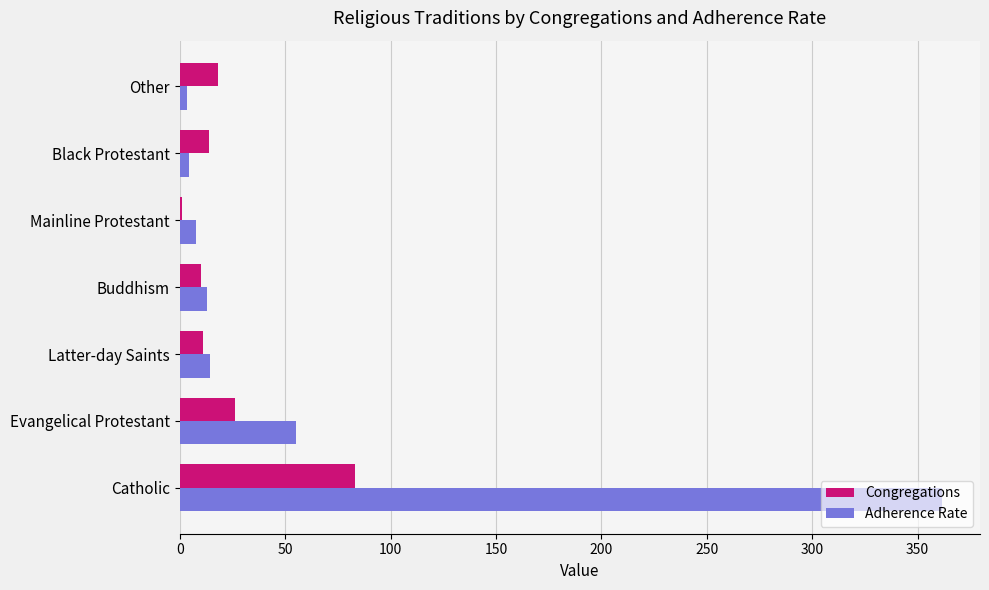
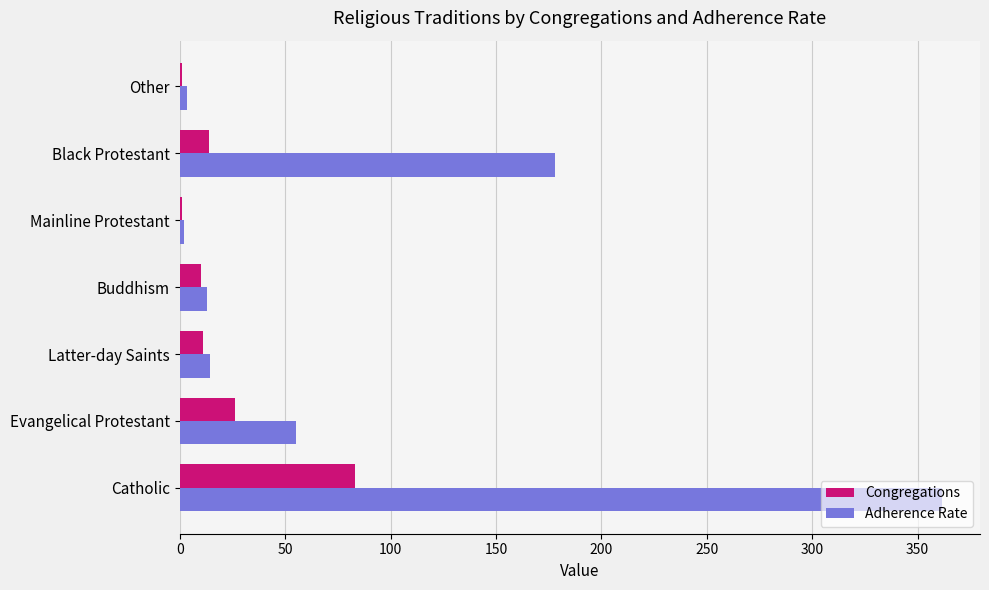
  {
    "Congregations": {
-     "Other": 18,
+     "Other": 1,
      "Black Protestant": 14,
      "Buddhism": 10,
      "Latter-day Saints": 11,
      "Evangelical Protestant": 26,
      "Catholic": 83
    },
    "Adherence Rate": {
      "Other": 4,
-     "Black Protestant": 5,
-     "Mainline Protestant": 8,
+     "Black Protestant": 178,
+     "Mainline Protestant": 2,
      "Buddhism": 13,
      "Latter-day Saints": 14,
      "Evangelical Protestant": 55
    }
  }
